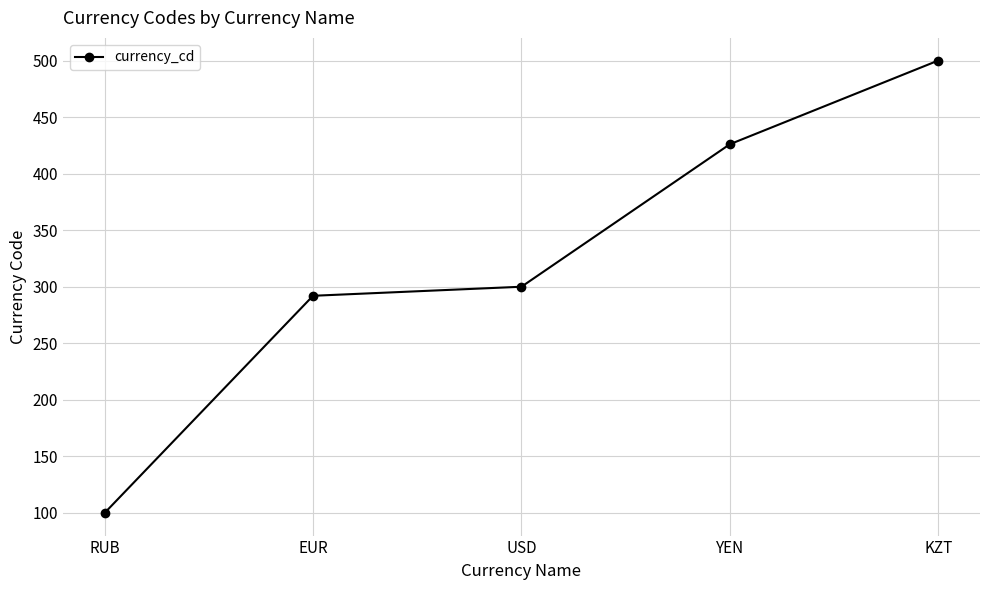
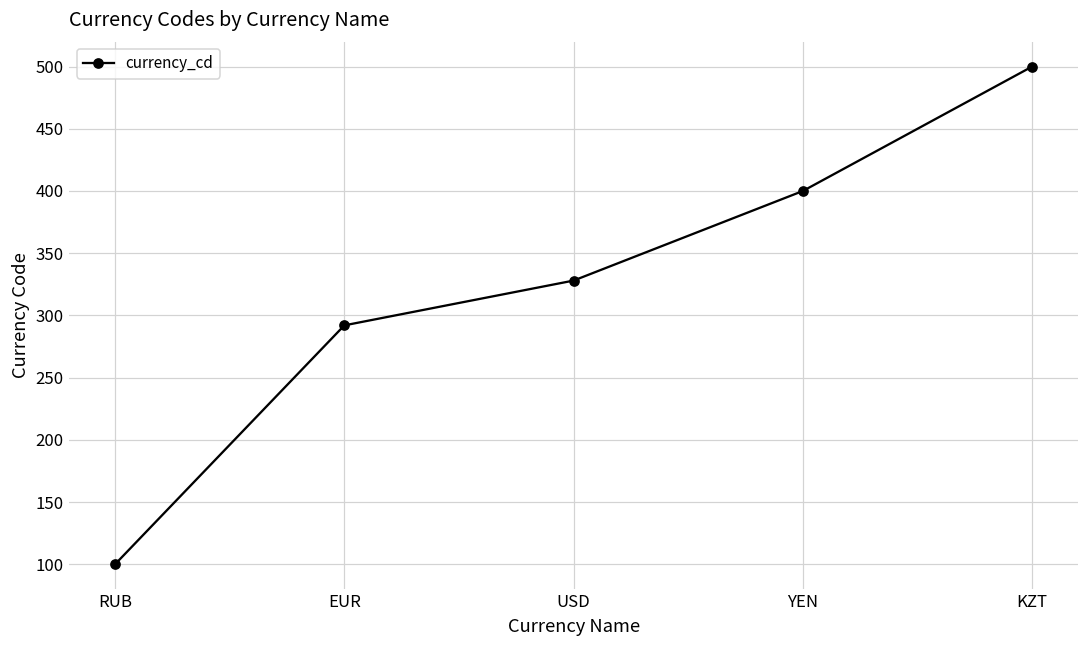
  {
    "RUB": 100,
    "EUR": 292,
-   "USD": 300,
-   "YEN": 426,
+   "USD": 328,
+   "YEN": 400,
    "KZT": 500
  }
